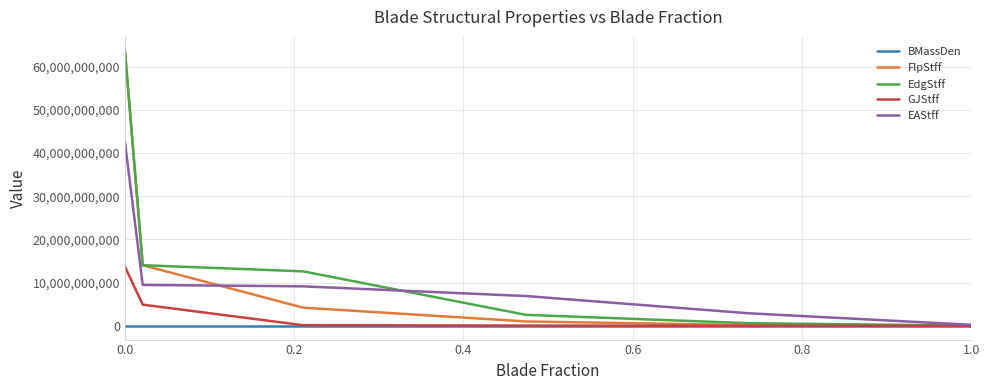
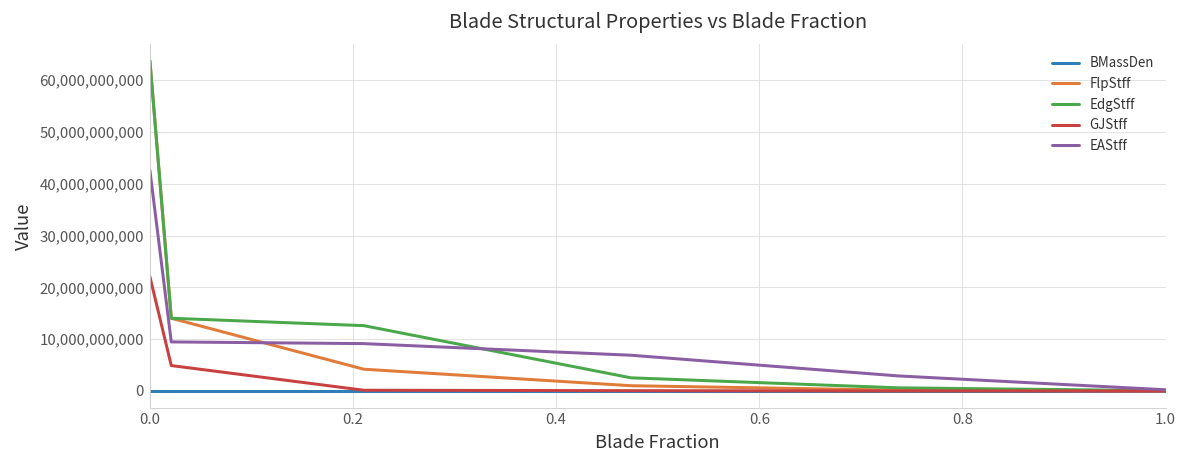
  {
    "BMassDen": {
      "0.0": "0"
    },
    "GJStff": {
-     "0.0": "14,000,000,000"
+     "0.0": "22,000,000,000"
    },
    "EAStff": {
      "0.0": "43,000,000,000"
    }
  }
